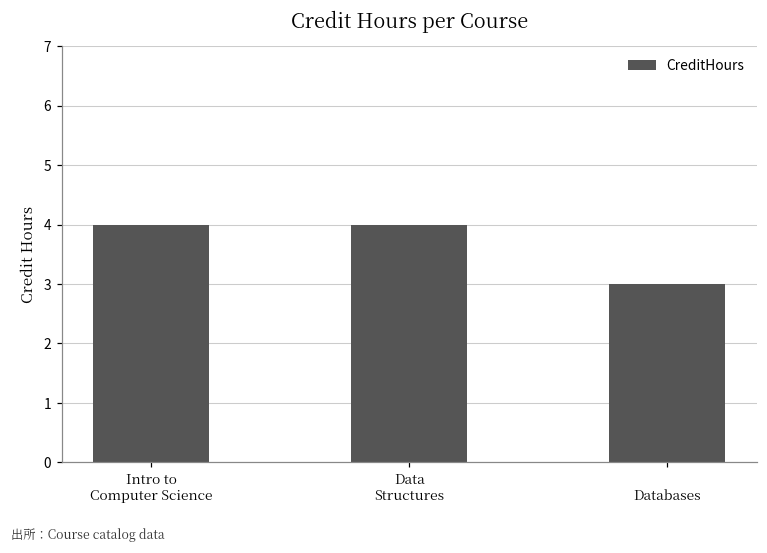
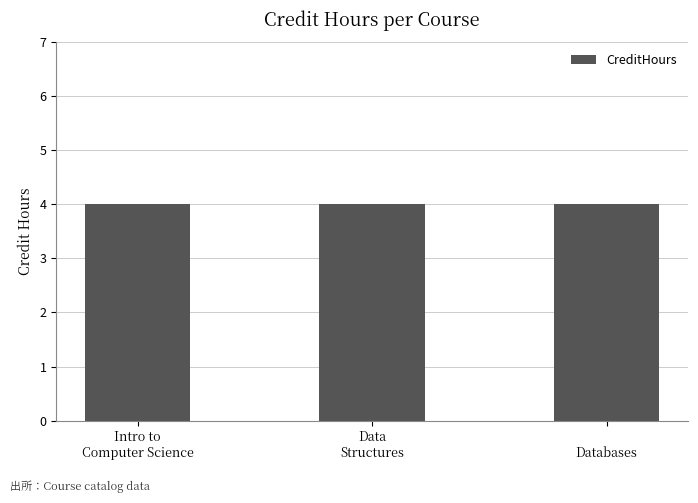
  {
    "Intro to Computer Science": 4,
    "Data Structures": 4,
-   "Databases": 3
+   "Databases": 4
  }
